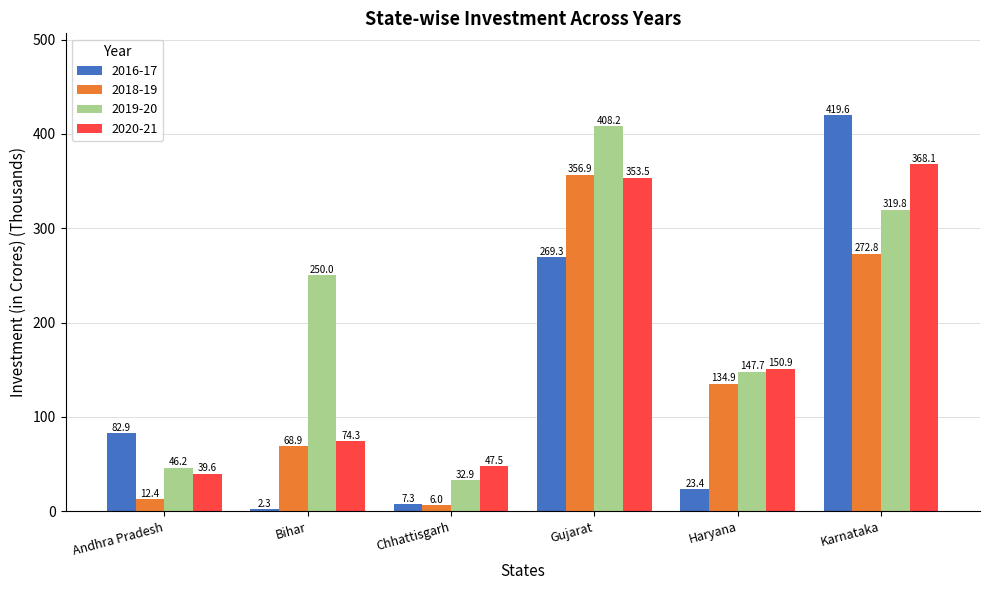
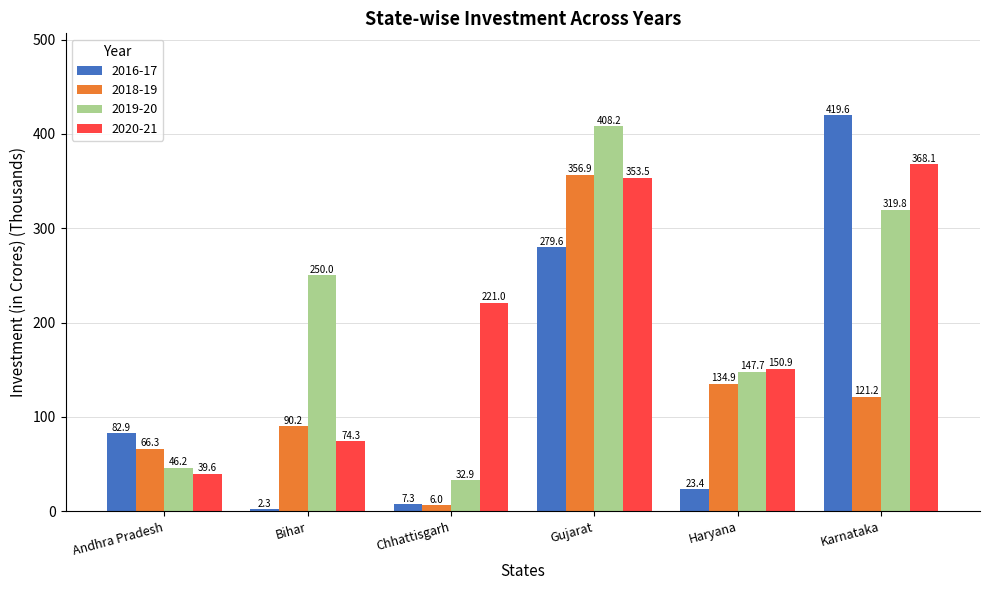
  {
    "2016-17": {
      "Andhra Pradesh": 82.9,
      "Bihar": 2.3,
      "Chhattisgarh": 7.3,
-     "Gujarat": 269.3,
+     "Gujarat": 279.6,
      "Haryana": 23.4,
      "Karnataka": 419.6
    },
    "2018-19": {
-     "Andhra Pradesh": 12.4,
-     "Bihar": 68.9,
+     "Andhra Pradesh": 66.3,
+     "Bihar": 90.2,
      "Chhattisgarh": 6.0,
      "Gujarat": 356.9,
      "Haryana": 134.9,
-     "Karnataka": 272.8
+     "Karnataka": 121.2
    },
    "2019-20": {
      "Andhra Pradesh": 46.2,
      "Bihar": 250.0,
      "Chhattisgarh": 32.9,
      "Gujarat": 408.2,
      "Haryana": 147.7,
      "Karnataka": 319.8
    },
    "2020-21": {
      "Andhra Pradesh": 39.6,
      "Bihar": 74.3,
-     "Chhattisgarh": 47.5,
+     "Chhattisgarh": 221.0,
      "Gujarat": 353.5,
      "Haryana": 150.9,
      "Karnataka": 368.1
    }
  }
